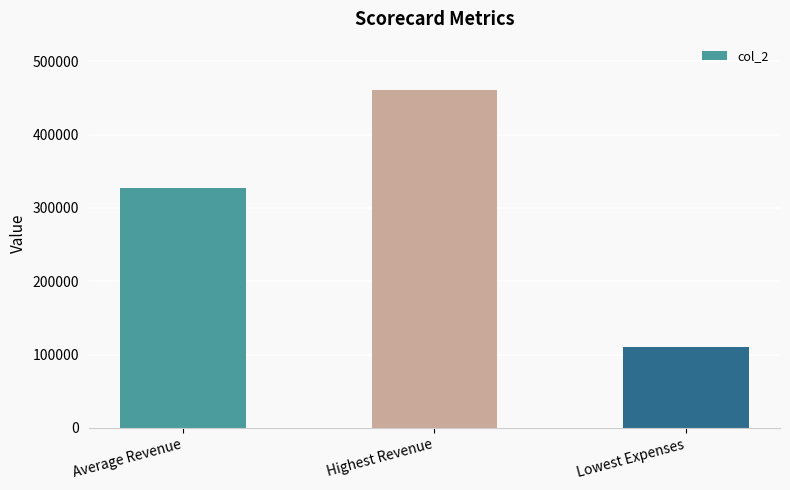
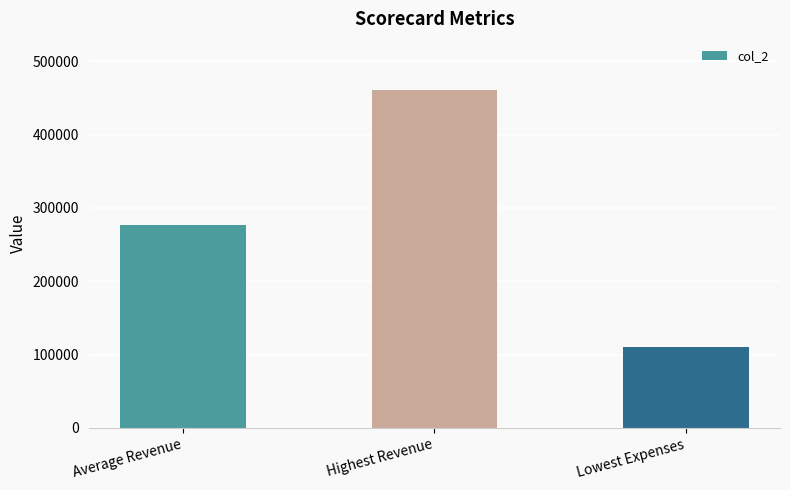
  {
-   "Average Revenue": 330000,
+   "Average Revenue": 280000,
    "Highest Revenue": 460000,
    "Lowest Expenses": 110000
  }
